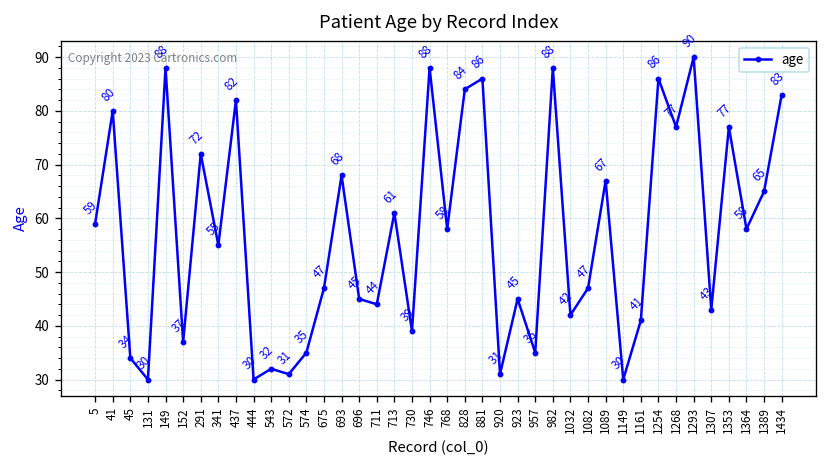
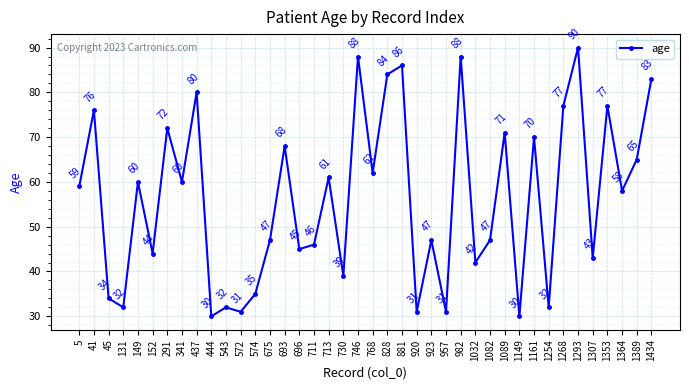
  {
    "5": 59,
-   "41": 80,
+   "41": 76,
    "45": 34,
-   "131": 30,
-   "149": 88,
-   "152": 37,
+   "131": 32,
+   "149": 60,
+   "152": 44,
    "291": 72,
-   "341": 55,
-   "437": 82,
+   "341": 60,
+   "437": 80,
    "444": 30,
    "543": 32,
    "572": 31,
    "574": 35,
    "675": 47,
    "693": 68,
    "696": 45,
-   "711": 44,
+   "711": 46,
    "713": 61,
    "730": 39,
    "746": 88,
-   "768": 58,
+   "768": 62,
    "828": 84,
    "881": 86,
    "920": 31,
-   "923": 45,
-   "957": 35,
+   "923": 47,
+   "957": 31,
    "982": 88,
    "1032": 42,
    "1082": 47,
-   "1089": 67,
+   "1089": 71,
    "1149": 30,
-   "1161": 41,
-   "1254": 86,
+   "1161": 70,
+   "1254": 32,
    "1268": 77,
    "1293": 90,
    "1307": 43,
    "1353": 77,
    "1364": 58,
    "1389": 65
  }
